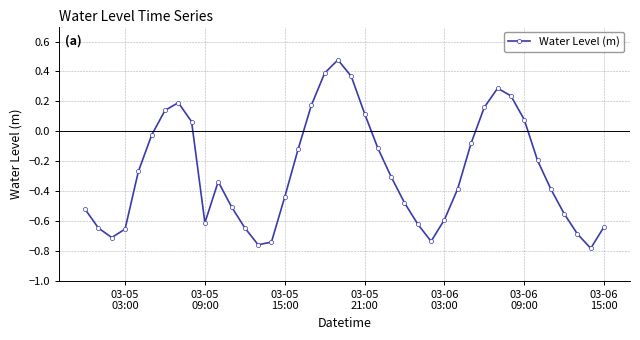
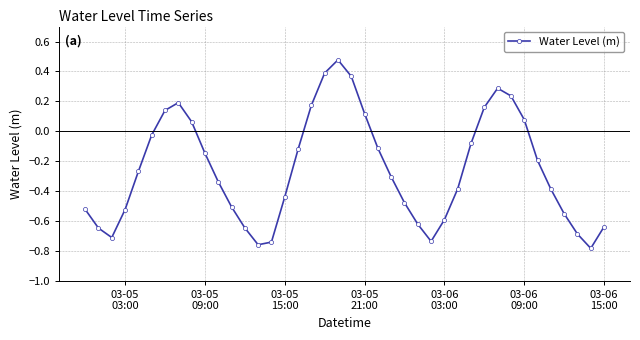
  {
-   "03-05 03:00": -0.65,
-   "03-05 09:00": -0.61,
+   "03-05 03:00": -0.52,
+   "03-05 09:00": -0.15,
    "03-05 15:00": -0.44,
    "03-05 21:00": 0.12,
    "03-06 03:00": -0.59,
    "03-06 09:00": 0.08,
    "03-06 15:00": -0.64
  }
